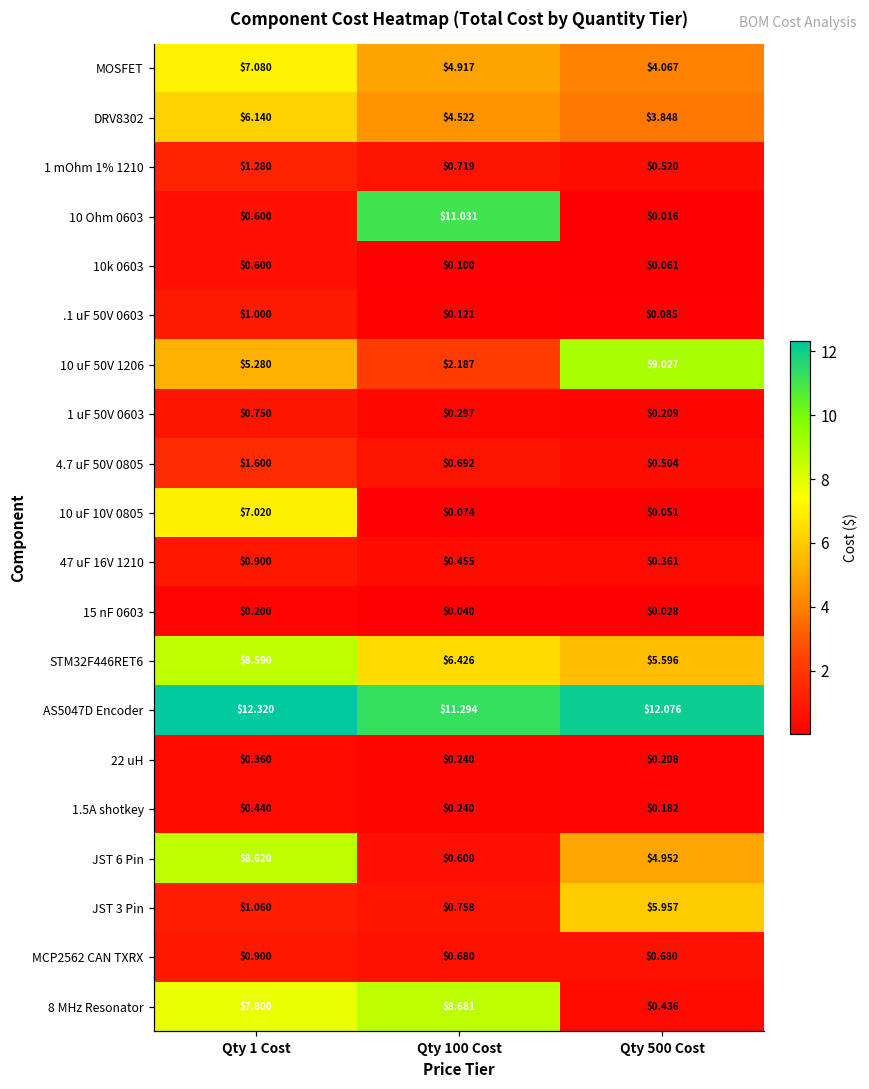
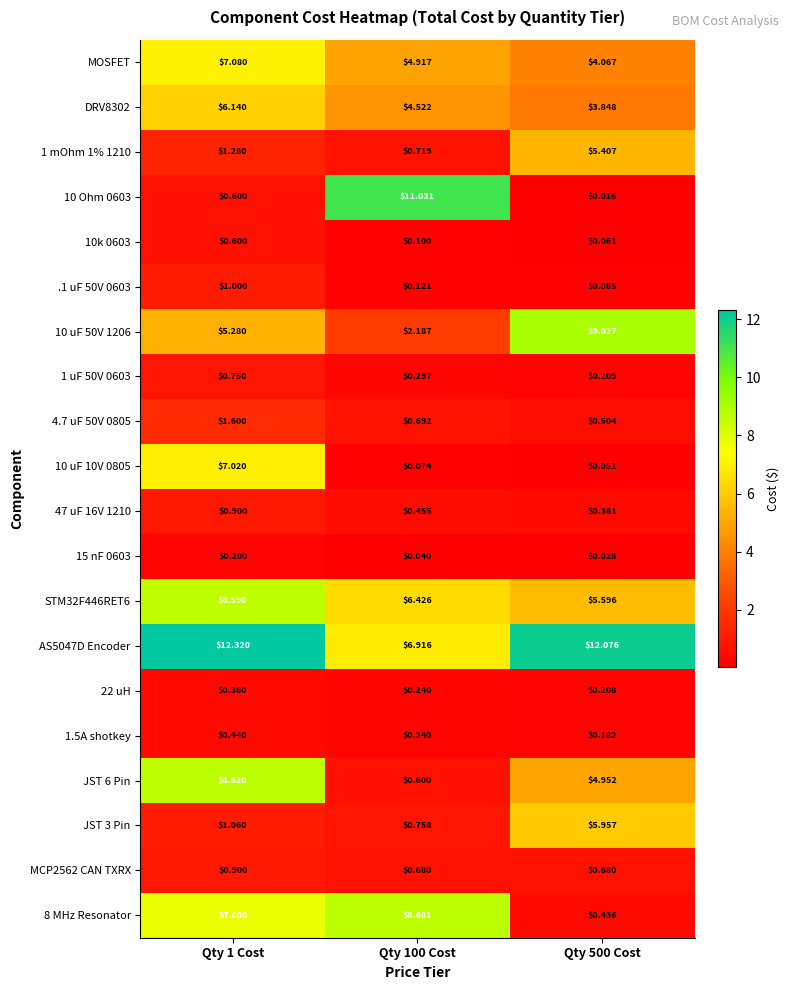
  {
    "MOSFET": {
      "Qty 1 Cost": "$7.080",
      "Qty 100 Cost": "$4.917",
      "Qty 500 Cost": "$4.067"
    },
    "DRV8302": {
      "Qty 1 Cost": "$6.140",
      "Qty 100 Cost": "$4.522",
      "Qty 500 Cost": "$3.848"
    },
    "1 mOhm 1% 1210": {
      "Qty 1 Cost": "$1.280",
      "Qty 100 Cost": "$0.719",
-     "Qty 500 Cost": "$0.520"
+     "Qty 500 Cost": "$5.407"
    },
    "10 Ohm 0603": {
      "Qty 1 Cost": "$0.600",
      "Qty 100 Cost": "$11.031",
      "Qty 500 Cost": "$0.016"
    },
    "10k 0603": {
      "Qty 1 Cost": "$0.600",
      "Qty 100 Cost": "$0.100",
      "Qty 500 Cost": "$0.061"
    },
    ".1 uF 50V 0603": {
      "Qty 1 Cost": "$1.000",
      "Qty 100 Cost": "$0.121",
      "Qty 500 Cost": "$0.085"
    },
    "10 uF 50V 1206": {
      "Qty 1 Cost": "$5.280",
      "Qty 100 Cost": "$2.187",
      "Qty 500 Cost": "$9.027"
    },
    "1 uF 50V 0603": {
      "Qty 1 Cost": "$0.750",
      "Qty 100 Cost": "$0.297",
      "Qty 500 Cost": "$0.209"
    },
    "4.7 uF 50V 0805": {
      "Qty 1 Cost": "$1.600",
      "Qty 100 Cost": "$0.692",
      "Qty 500 Cost": "$0.504"
    },
    "10 uF 10V 0805": {
      "Qty 1 Cost": "$7.020",
      "Qty 100 Cost": "$0.074",
      "Qty 500 Cost": "$0.051"
    },
    "47 uF 16V 1210": {
      "Qty 1 Cost": "$0.900",
      "Qty 100 Cost": "$0.455",
      "Qty 500 Cost": "$0.361"
    },
    "15 nF 0603": {
      "Qty 1 Cost": "$0.200",
      "Qty 100 Cost": "$0.040",
      "Qty 500 Cost": "$0.028"
    },
    "STM32F446RET6": {
      "Qty 1 Cost": "$8.590",
      "Qty 100 Cost": "$6.426",
      "Qty 500 Cost": "$5.596"
    },
    "AS5047D Encoder": {
      "Qty 1 Cost": "$12.320",
-     "Qty 100 Cost": "$11.294",
+     "Qty 100 Cost": "$6.916",
      "Qty 500 Cost": "$12.076"
    },
    "22 uH": {
      "Qty 1 Cost": "$0.360",
      "Qty 100 Cost": "$0.240",
      "Qty 500 Cost": "$0.208"
    },
    "1.5A shotkey": {
      "Qty 1 Cost": "$0.440",
      "Qty 100 Cost": "$0.240",
      "Qty 500 Cost": "$0.182"
    },
    "JST 6 Pin": {
      "Qty 1 Cost": "$8.620",
      "Qty 100 Cost": "$0.600",
      "Qty 500 Cost": "$4.952"
    },
    "JST 3 Pin": {
      "Qty 1 Cost": "$1.060",
      "Qty 100 Cost": "$0.758",
      "Qty 500 Cost": "$5.957"
    },
    "MCP2562 CAN TXRX": {
      "Qty 1 Cost": "$0.900",
      "Qty 100 Cost": "$0.680",
      "Qty 500 Cost": "$0.680"
    },
    "8 MHz Resonator": {
      "Qty 1 Cost": "$7.800",
      "Qty 100 Cost": "$8.681",
      "Qty 500 Cost": "$0.436"
    }
  }
